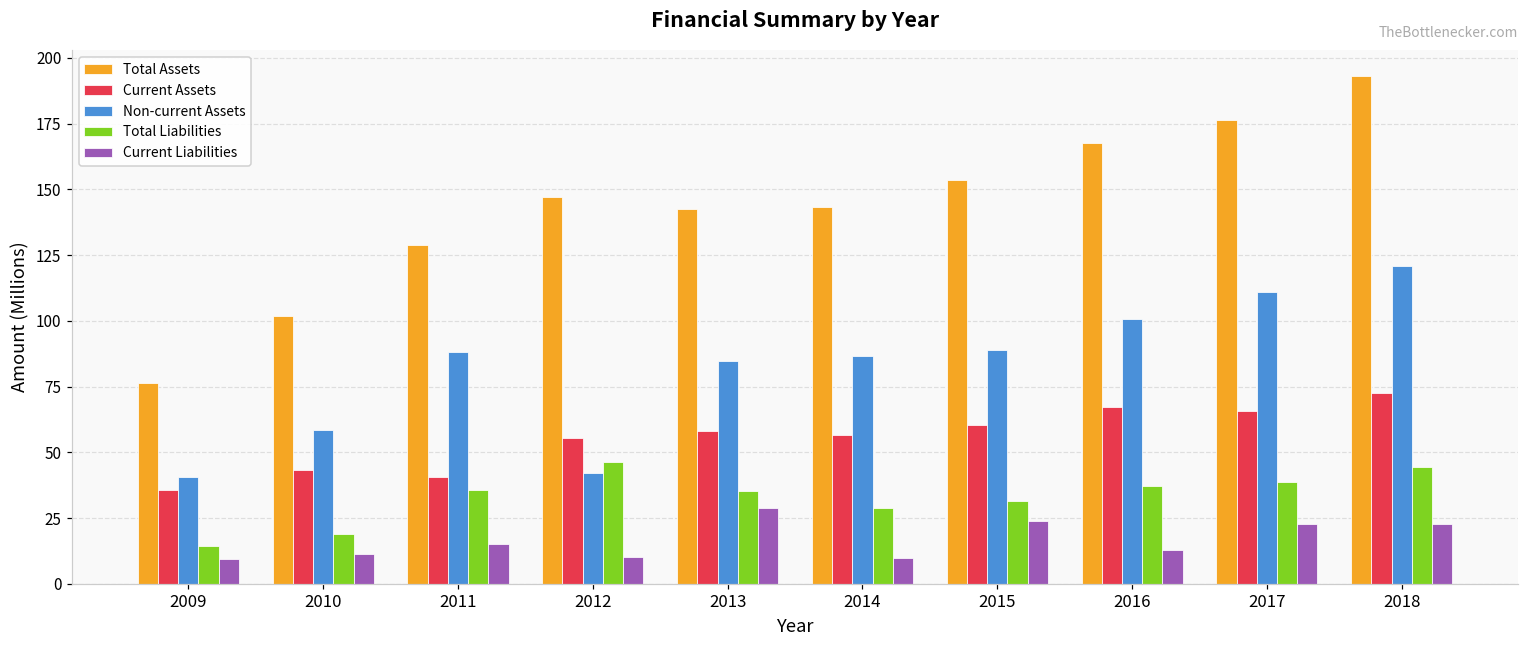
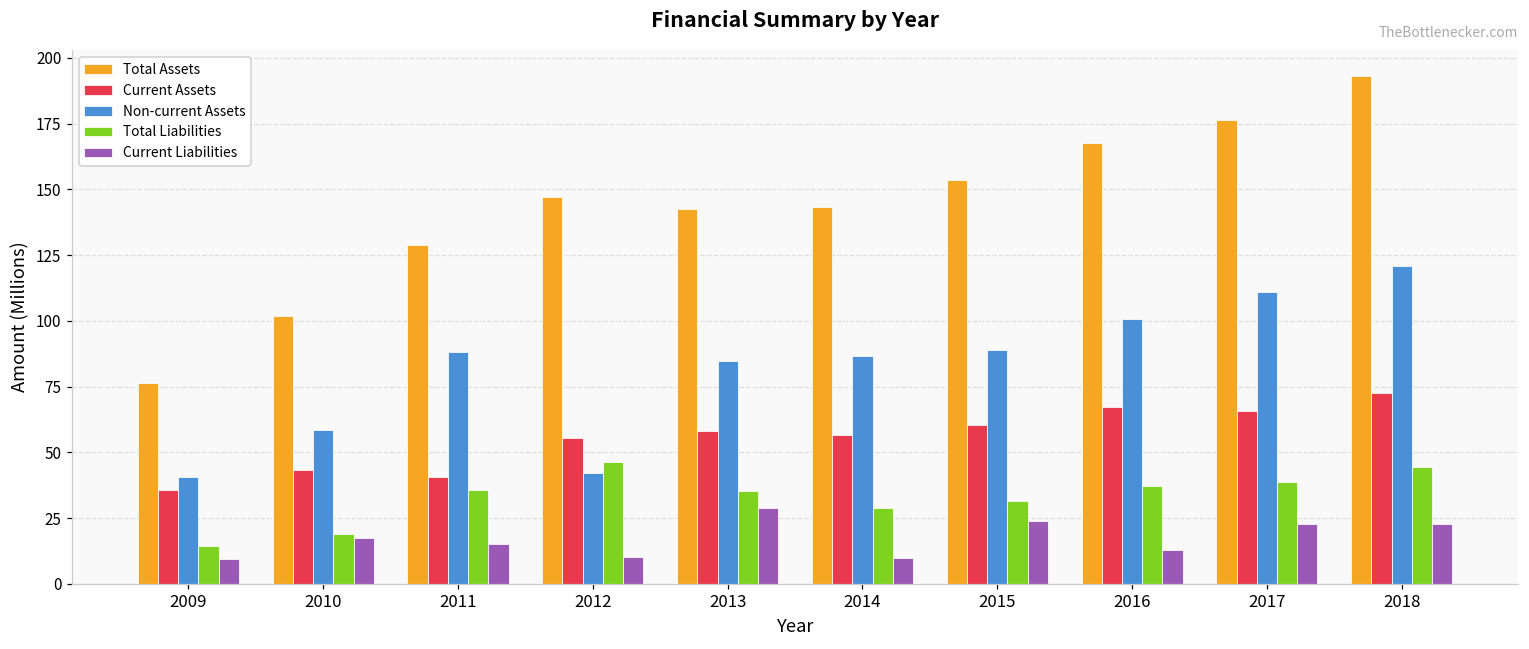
  {
    "Total Assets": {
      "2009": 76,
      "2010": 102,
      "2011": 129,
      "2012": 147,
      "2013": 143,
      "2014": 143,
      "2015": 153,
      "2016": 168,
      "2017": 176,
      "2018": 193
    },
    "Current Assets": {
      "2009": 36,
      "2010": 43,
      "2011": 41,
      "2012": 56,
      "2013": 58,
      "2014": 56,
      "2015": 60,
      "2016": 67,
      "2017": 66,
      "2018": 73
    },
    "Non-current Assets": {
      "2009": 41,
      "2010": 58,
      "2011": 88,
      "2012": 42,
      "2013": 85,
      "2014": 87,
      "2015": 89,
      "2016": 101,
      "2017": 111,
      "2018": 121
    },
    "Total Liabilities": {
      "2009": 14,
      "2010": 19,
      "2011": 36,
      "2012": 46,
      "2013": 35,
      "2014": 29,
      "2015": 32,
      "2016": 37,
      "2017": 39,
      "2018": 44
    },
    "Current Liabilities": {
      "2009": 9,
-     "2010": 11,
+     "2010": 18,
      "2011": 15,
      "2012": 10,
      "2013": 29,
      "2014": 10,
      "2015": 24,
      "2016": 13,
      "2017": 23,
      "2018": 23
    }
  }
